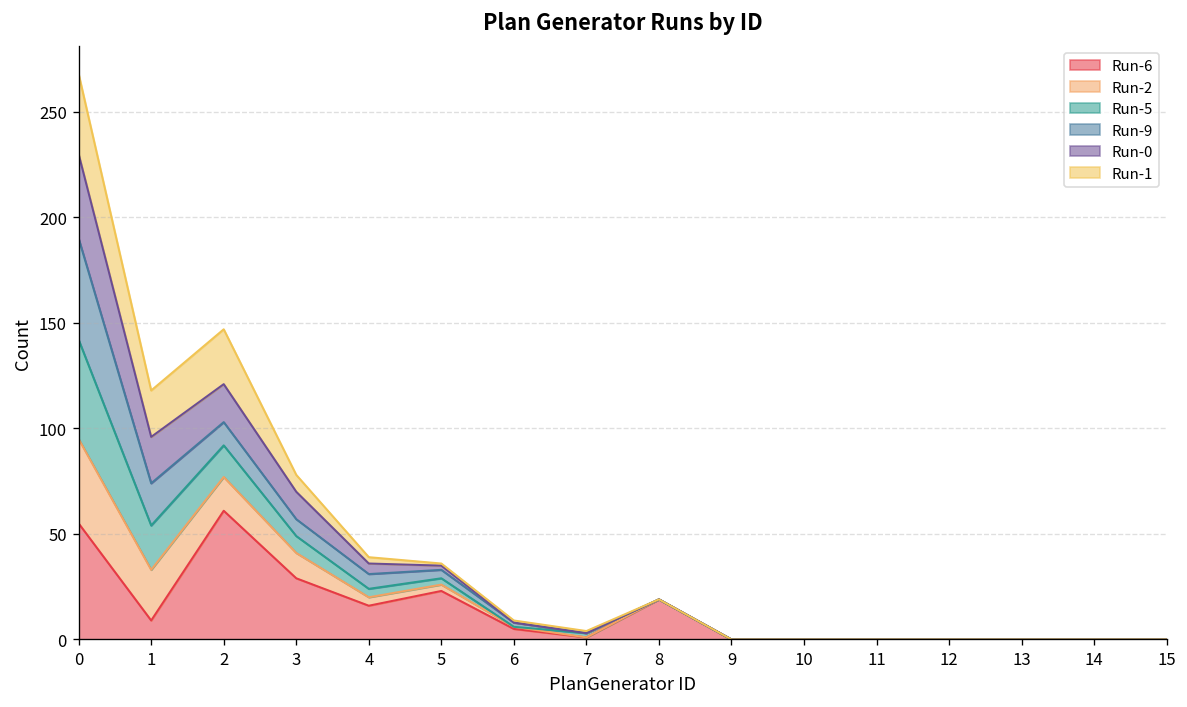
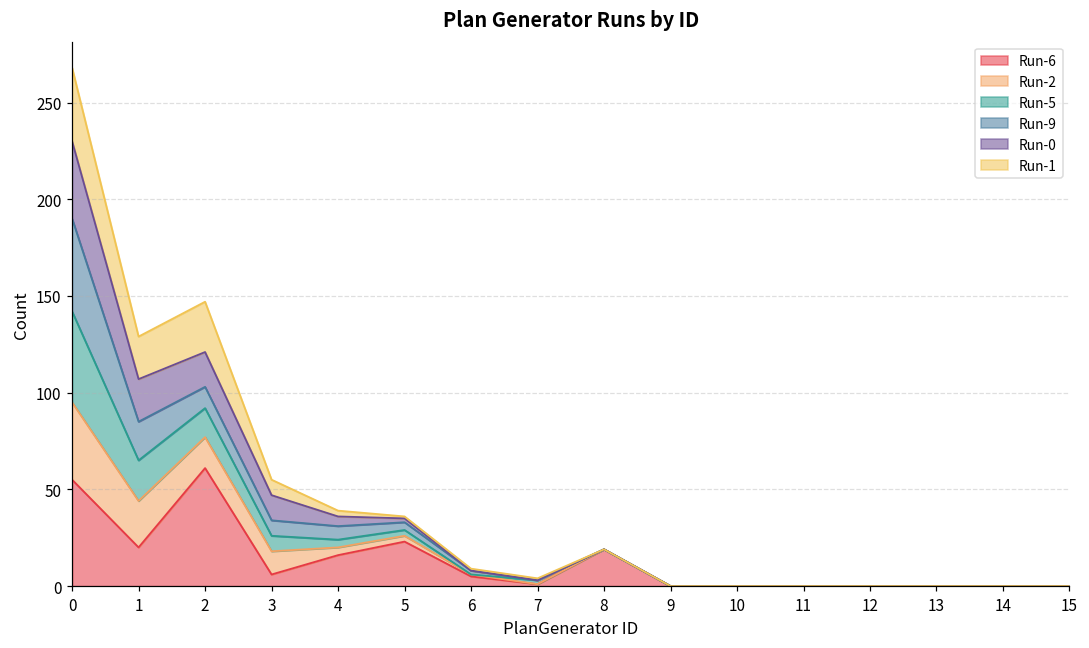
  {
    "Run-6": {
      "0": 55,
-     "1": 9,
+     "1": 20,
      "2": 61,
-     "3": 29,
+     "3": 6,
      "4": 16,
      "5": 23
    }
  }
